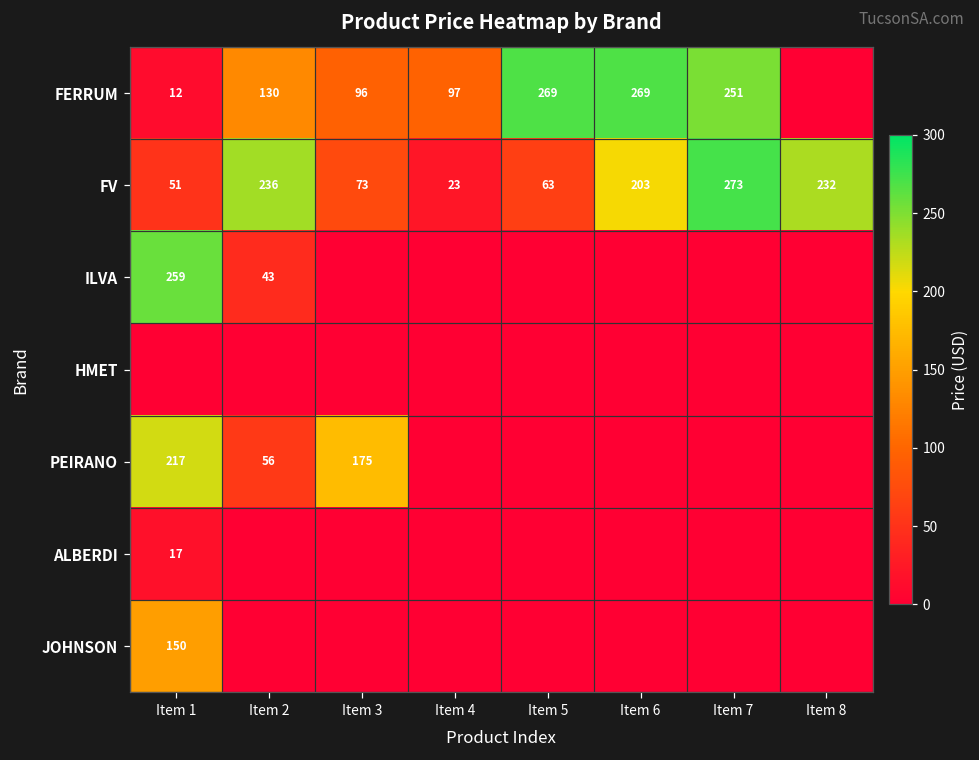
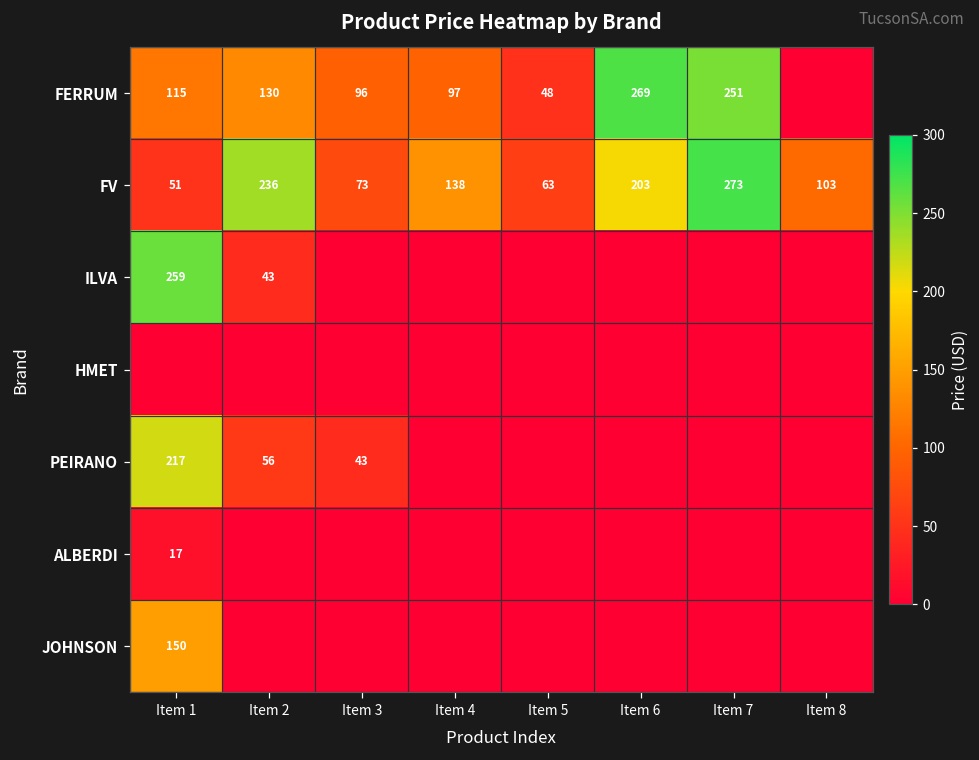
  {
    "FERRUM": {
-     "Item 1": 12,
+     "Item 1": 115,
      "Item 2": 130,
      "Item 3": 96,
      "Item 4": 97,
-     "Item 5": 269,
+     "Item 5": 48,
      "Item 6": 269,
      "Item 7": 251
    },
    "FV": {
      "Item 1": 51,
      "Item 2": 236,
      "Item 3": 73,
-     "Item 4": 23,
+     "Item 4": 138,
      "Item 5": 63,
      "Item 6": 203,
      "Item 7": 273,
-     "Item 8": 232
+     "Item 8": 103
    },
    "ILVA": {
      "Item 1": 259,
      "Item 2": 43
    },
    "PEIRANO": {
      "Item 1": 217,
      "Item 2": 56,
-     "Item 3": 175
+     "Item 3": 43
    },
    "ALBERDI": {
      "Item 1": 17
    },
    "JOHNSON": {
      "Item 1": 150
    }
  }
